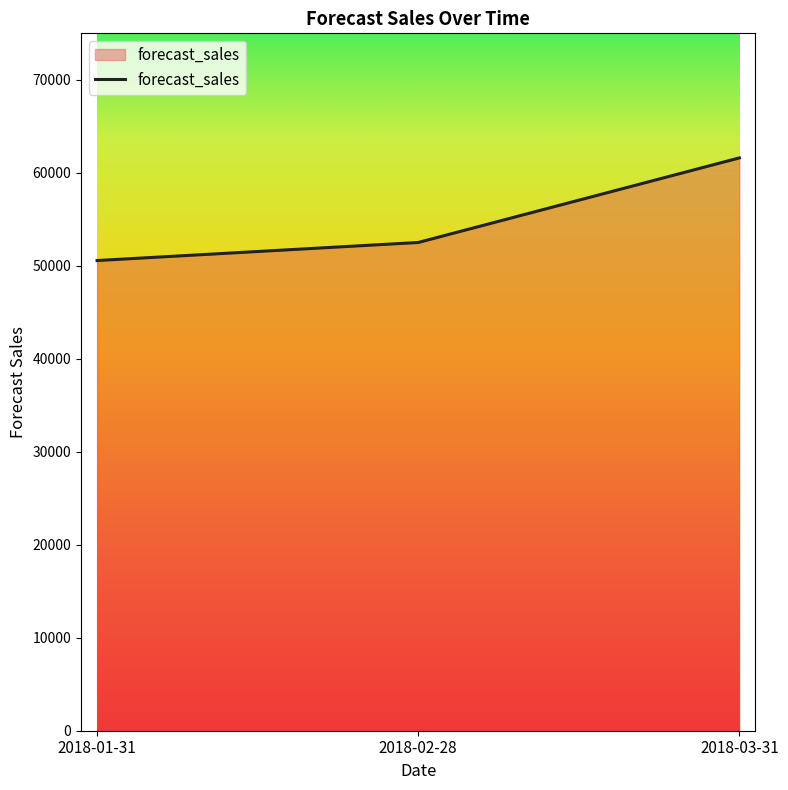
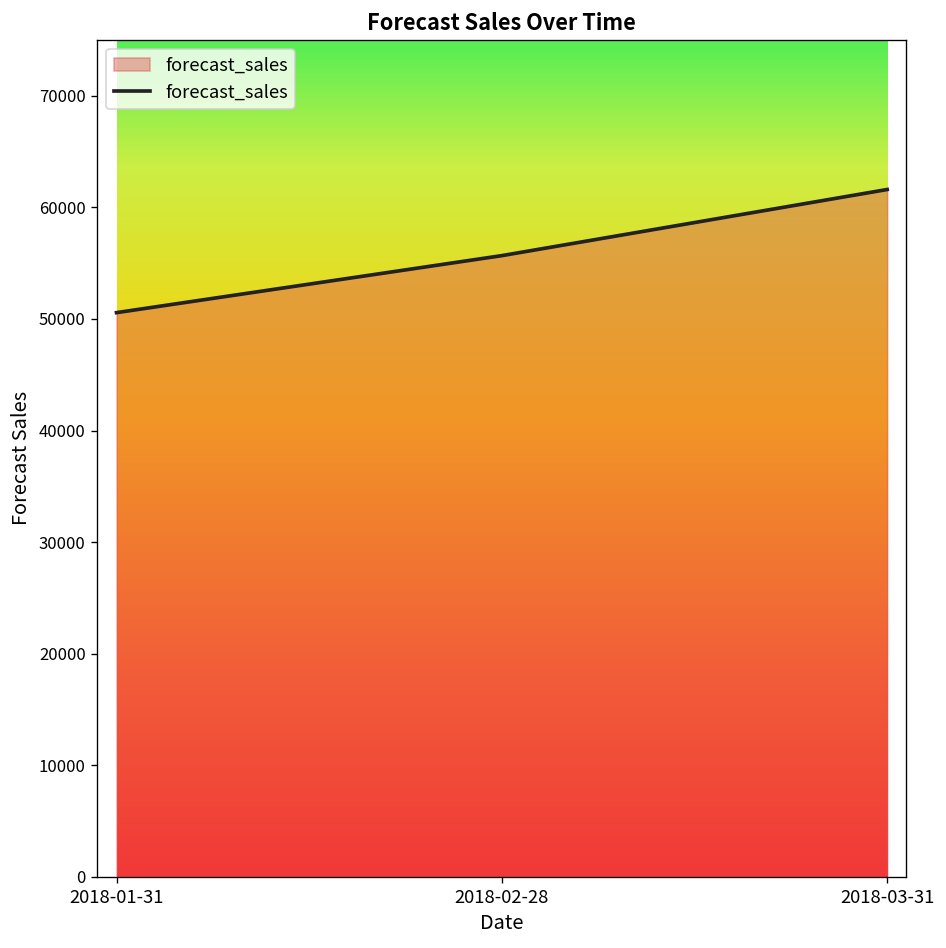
  {
    "2018-01-31": 51000,
-   "2018-02-28": 53000,
+   "2018-02-28": 56000,
    "2018-03-31": 62000
  }
